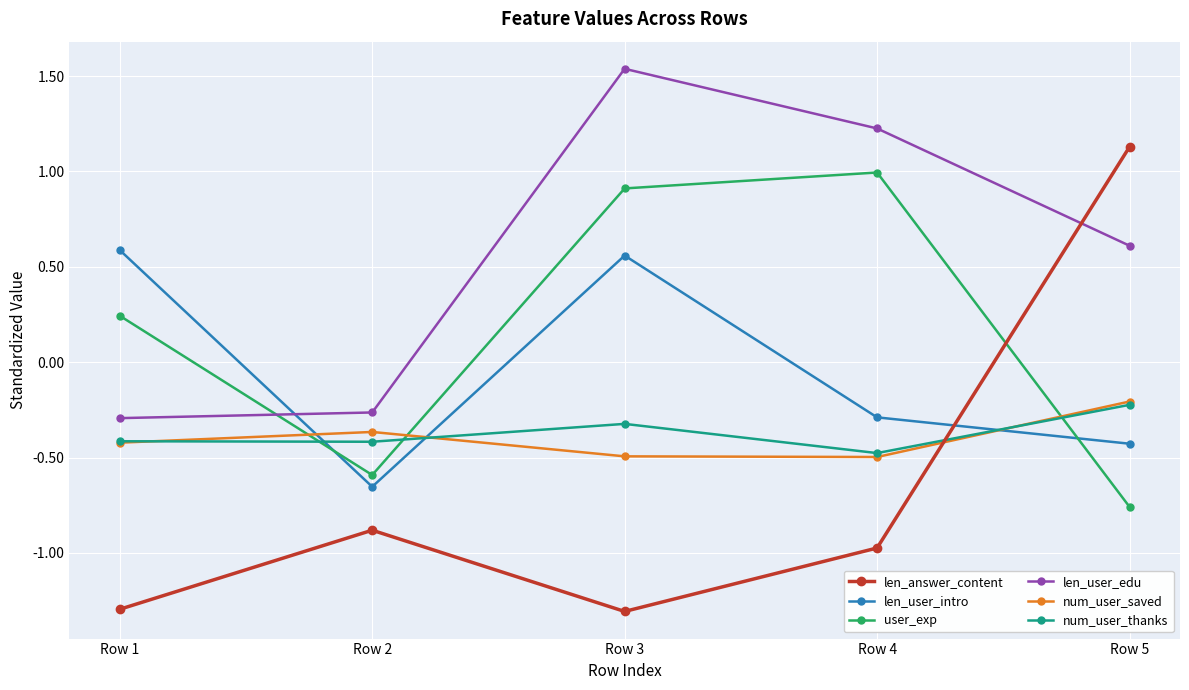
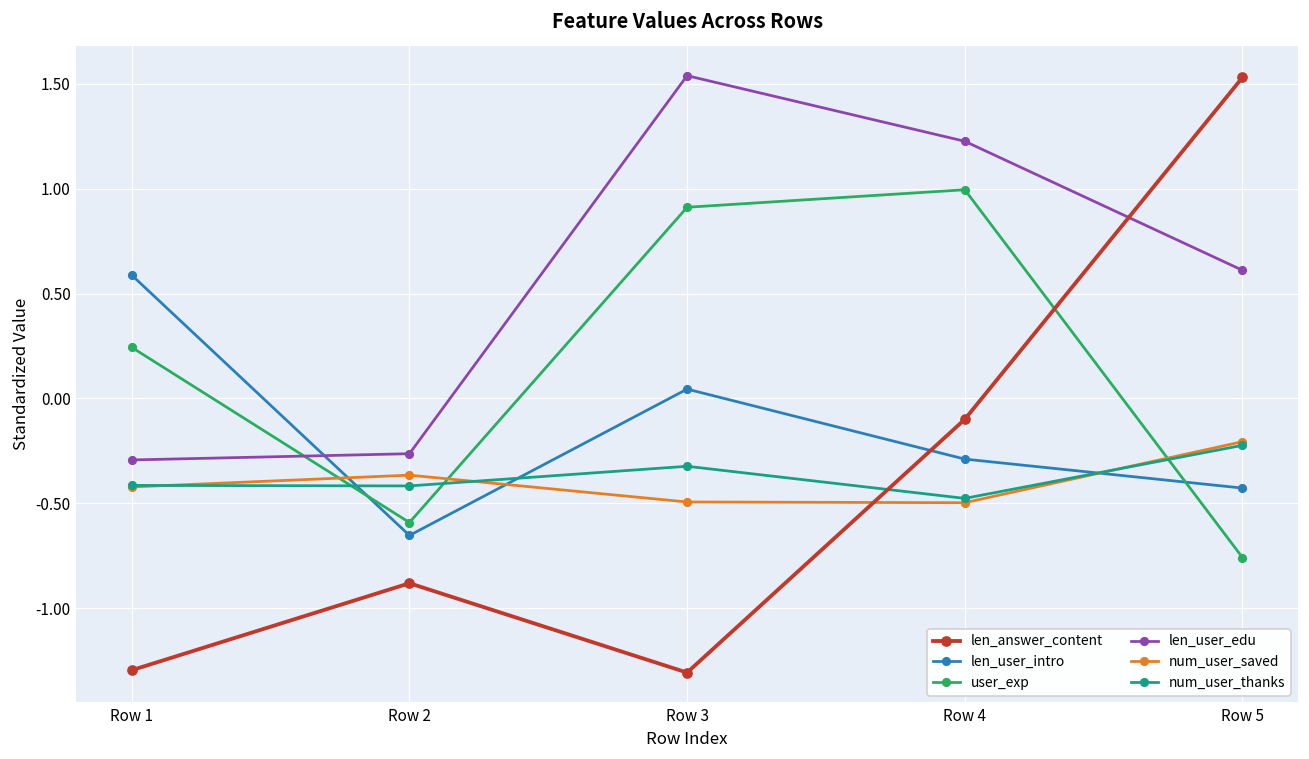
  {
    "len_answer_content": {
      "Row 1": -1.30,
      "Row 2": -0.88,
      "Row 3": -1.31,
-     "Row 4": -0.97,
-     "Row 5": 1.13
+     "Row 4": -0.10,
+     "Row 5": 1.53
    },
    "len_user_intro": {
      "Row 1": 0.59,
      "Row 2": -0.65,
-     "Row 3": 0.56,
+     "Row 3": 0.04,
      "Row 4": -0.29,
      "Row 5": -0.43
    },
    "len_user_edu": {
      "Row 1": -0.29,
      "Row 2": -0.26,
      "Row 3": 1.54,
      "Row 4": 1.23,
      "Row 5": 0.61
    },
    "num_user_saved": {
      "Row 2": -0.37,
      "Row 3": -0.49,
      "Row 4": -0.50,
      "Row 5": -0.21
    }
  }
